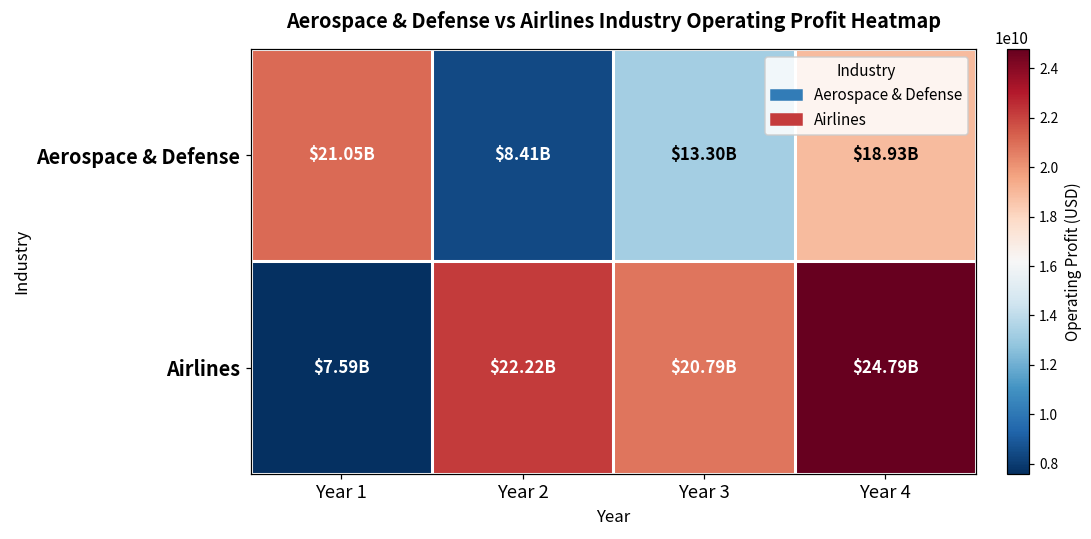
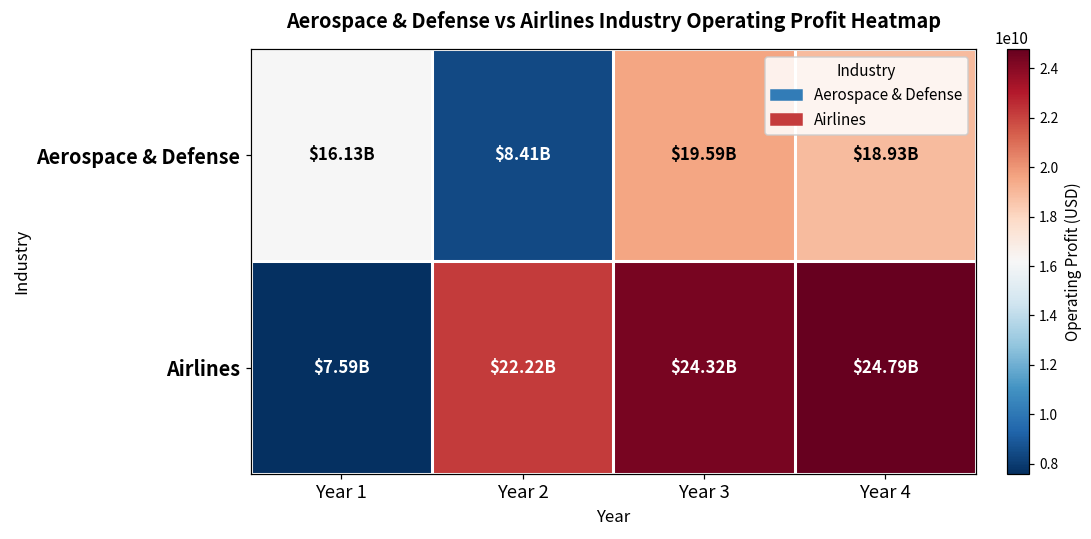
  {
    "Aerospace & Defense": {
-     "Year 1": "$21.05B",
+     "Year 1": "$16.13B",
      "Year 2": "$8.41B",
-     "Year 3": "$13.30B",
+     "Year 3": "$19.59B",
      "Year 4": "$18.93B"
    },
    "Airlines": {
      "Year 1": "$7.59B",
      "Year 2": "$22.22B",
-     "Year 3": "$20.79B",
+     "Year 3": "$24.32B",
      "Year 4": "$24.79B"
    }
  }
